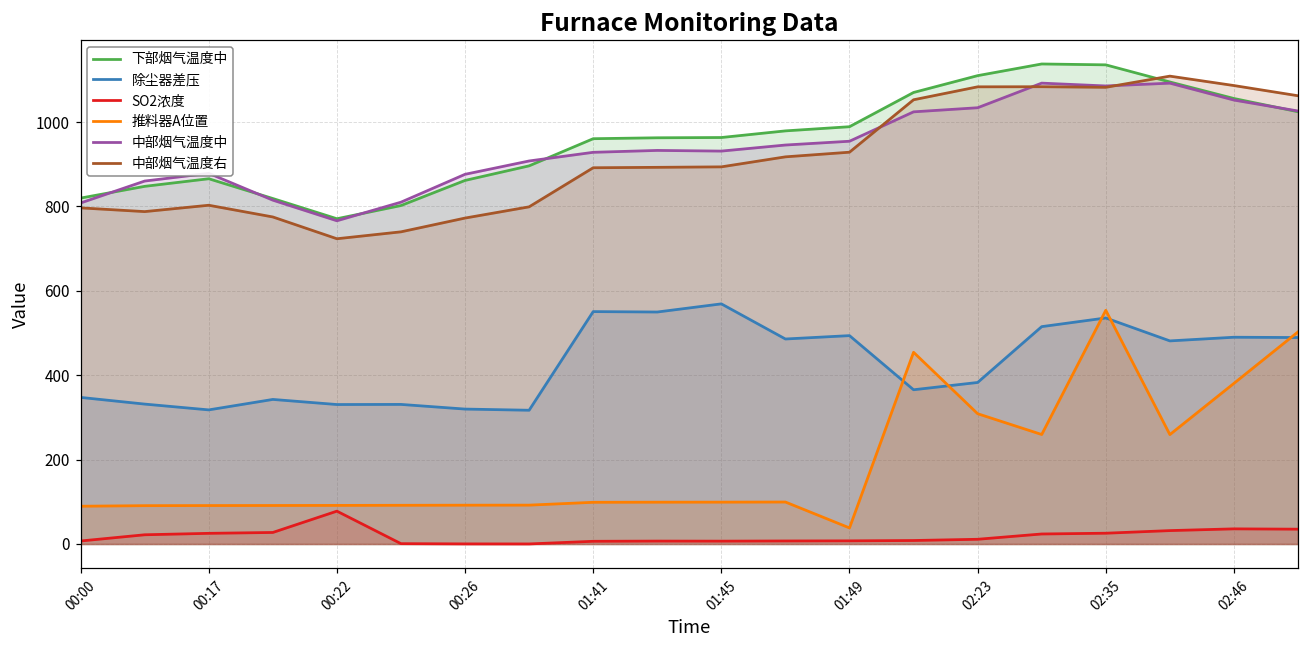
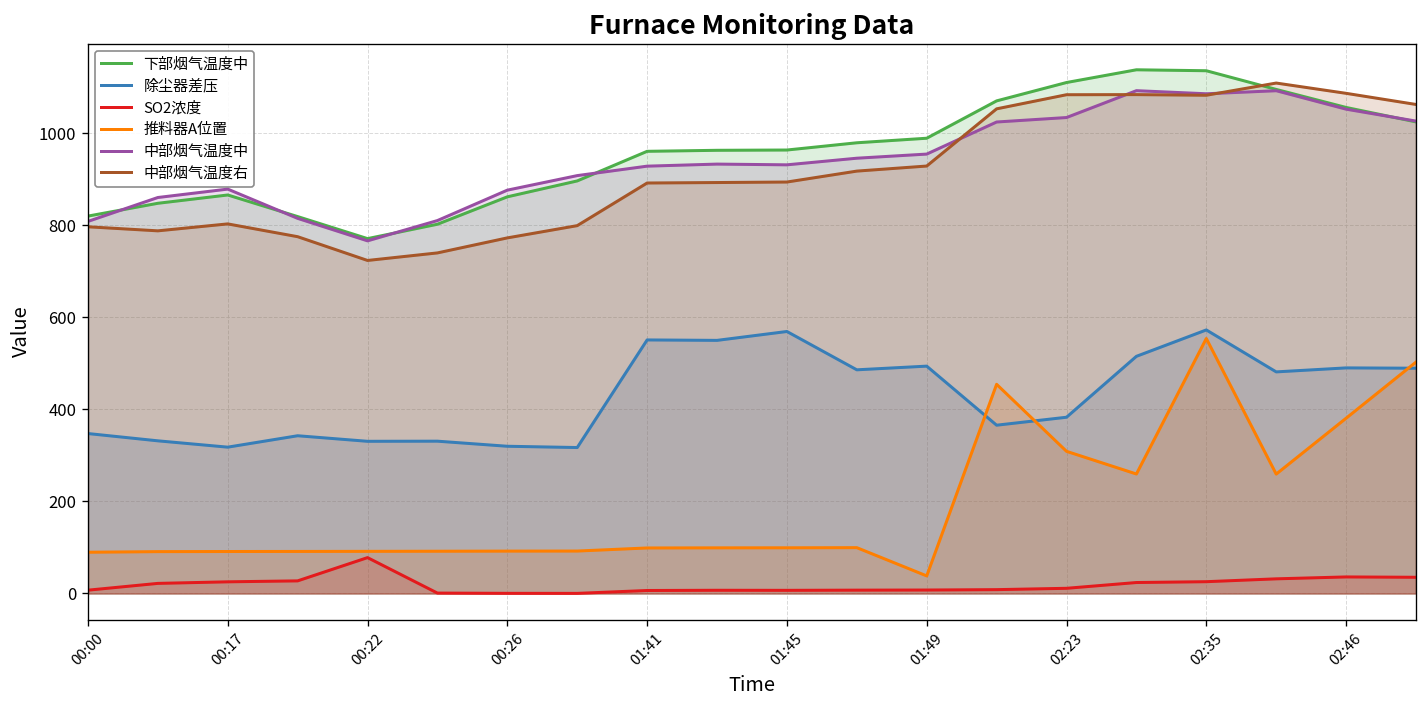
  {
    "下部烟气温度中": {
      "00:00": 820,
      "00:17": 870,
      "00:26": 860,
      "01:41": 960,
      "01:45": 960,
      "01:49": 990,
      "02:23": 1110,
      "02:35": 1140
    },
    "除尘器差压": {
      "00:00": 350,
      "00:17": 320,
      "00:22": 330,
      "00:26": 320,
      "01:41": 550,
      "01:45": 570,
      "01:49": 490,
      "02:23": 380,
-     "02:35": 540,
+     "02:35": 570,
      "02:46": 490
    },
    "SO2浓度": {
      "00:00": 10,
      "00:17": 30,
      "00:22": 80,
      "00:26": 0,
      "01:41": 10,
      "01:45": 10,
      "01:49": 10,
      "02:23": 10,
      "02:35": 30,
      "02:46": 40
    },
    "推料器A位置": {
      "00:00": 90,
      "00:17": 90,
      "00:22": 90,
      "00:26": 90,
      "01:41": 100,
      "01:45": 100,
      "01:49": 40,
      "02:23": 310,
      "02:35": 550,
      "02:46": 380
    },
    "中部烟气温度中": {
      "00:00": 810,
      "00:26": 880,
      "01:41": 930,
      "01:45": 930,
      "01:49": 950,
      "02:23": 1030
    },
    "中部烟气温度右": {
      "00:00": 800,
      "00:17": 800,
      "00:22": 720,
      "00:26": 770,
      "01:41": 890,
      "01:45": 890,
      "01:49": 930,
      "02:23": 1080,
      "02:46": 1090
    }
  }
